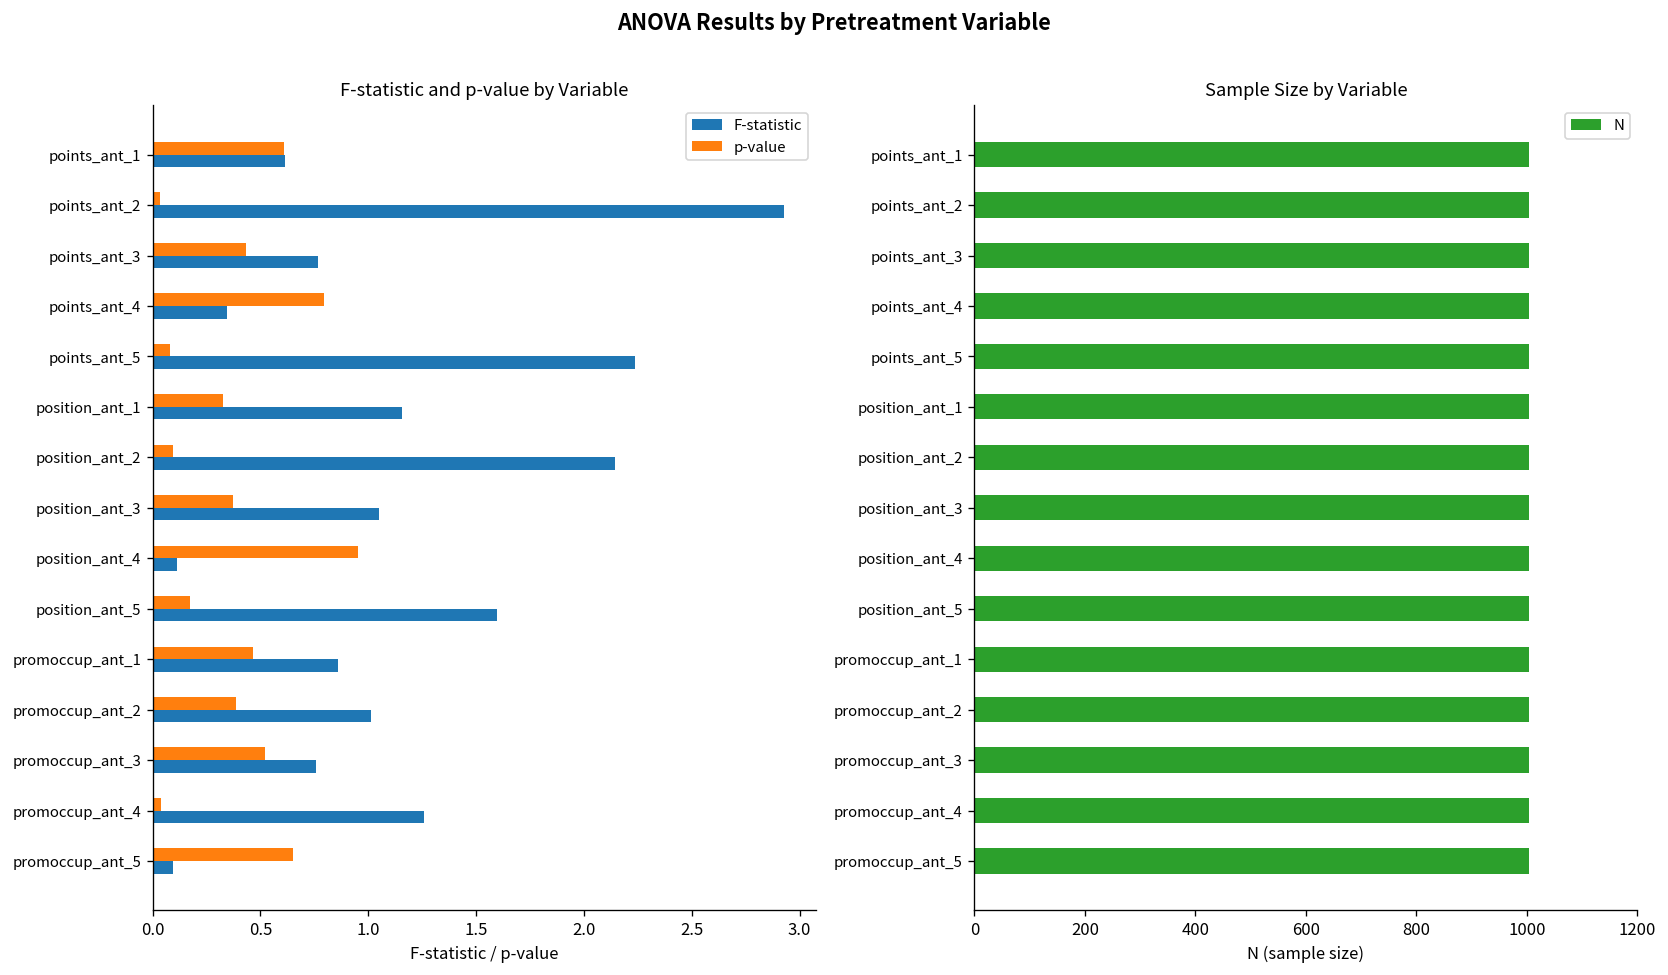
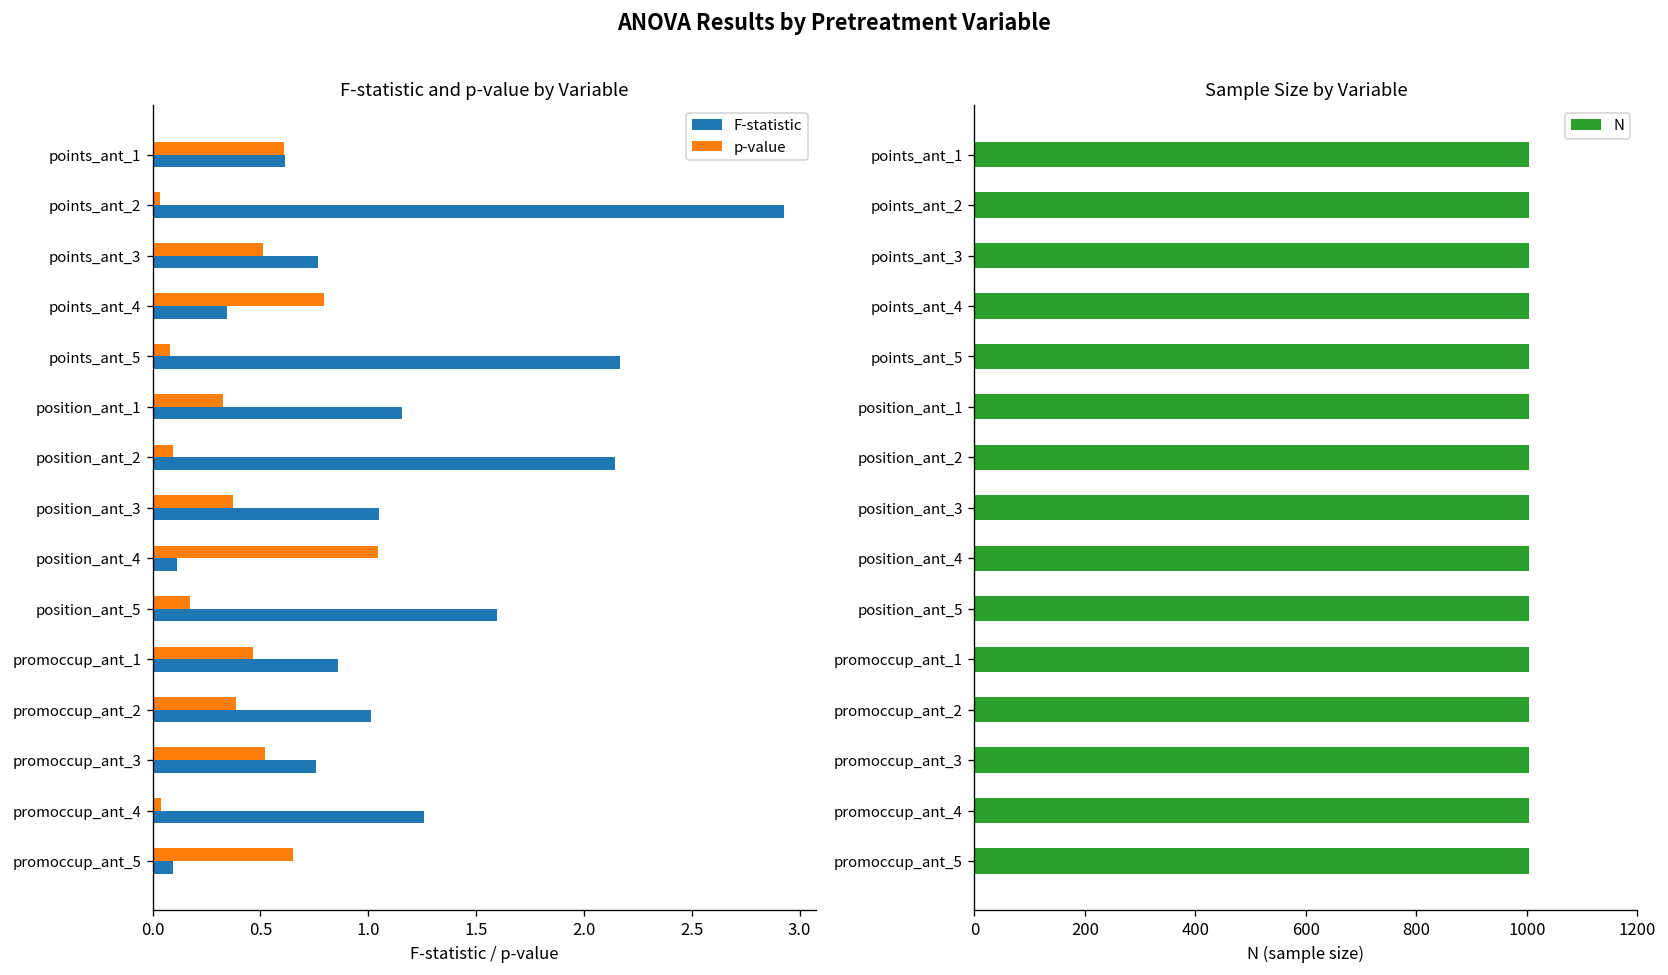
  {
    "F-statistic and p-value by Variable": {
      "F-statistic": {
        "points_ant_1": 0.61,
        "points_ant_2": 2.93,
        "points_ant_3": 0.77,
        "points_ant_4": 0.35,
-       "points_ant_5": 2.24,
+       "points_ant_5": 2.17,
        "position_ant_1": 1.16,
        "position_ant_2": 2.15,
        "position_ant_3": 1.05,
        "position_ant_4": 0.11,
        "position_ant_5": 1.60,
        "promoccup_ant_1": 0.86,
        "promoccup_ant_2": 1.01,
        "promoccup_ant_3": 0.76,
        "promoccup_ant_4": 1.26,
        "promoccup_ant_5": 0.09
      },
      "p-value": {
        "points_ant_1": 0.61,
        "points_ant_2": 0.03,
-       "points_ant_3": 0.43,
+       "points_ant_3": 0.51,
        "points_ant_4": 0.79,
        "points_ant_5": 0.08,
        "position_ant_1": 0.33,
        "position_ant_2": 0.09,
        "position_ant_3": 0.37,
-       "position_ant_4": 0.95,
+       "position_ant_4": 1.05,
        "position_ant_5": 0.17,
        "promoccup_ant_1": 0.46,
        "promoccup_ant_2": 0.39,
        "promoccup_ant_3": 0.52,
        "promoccup_ant_4": 0.04,
        "promoccup_ant_5": 0.65
      }
    },
    "Sample Size by Variable": {
      "points_ant_1": 1000,
      "points_ant_2": 1000,
      "points_ant_3": 1000,
      "points_ant_4": 1000,
      "points_ant_5": 1000,
      "position_ant_1": 1000,
      "position_ant_2": 1000,
      "position_ant_3": 1000,
      "position_ant_4": 1000,
      "position_ant_5": 1000,
      "promoccup_ant_1": 1000,
      "promoccup_ant_2": 1000,
      "promoccup_ant_3": 1000,
      "promoccup_ant_4": 1000,
      "promoccup_ant_5": 1000
    }
  }
